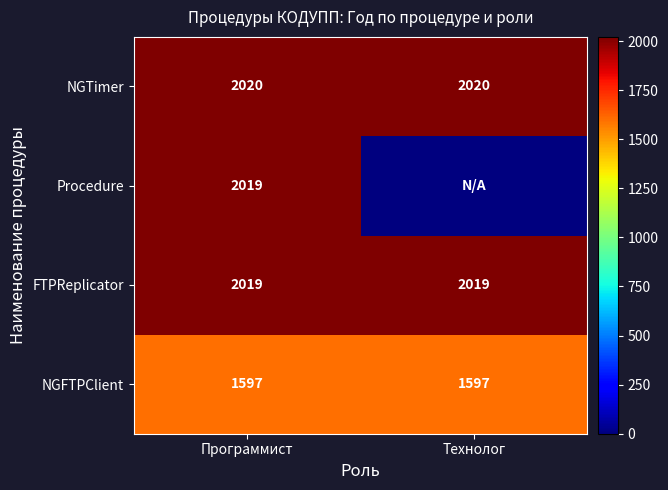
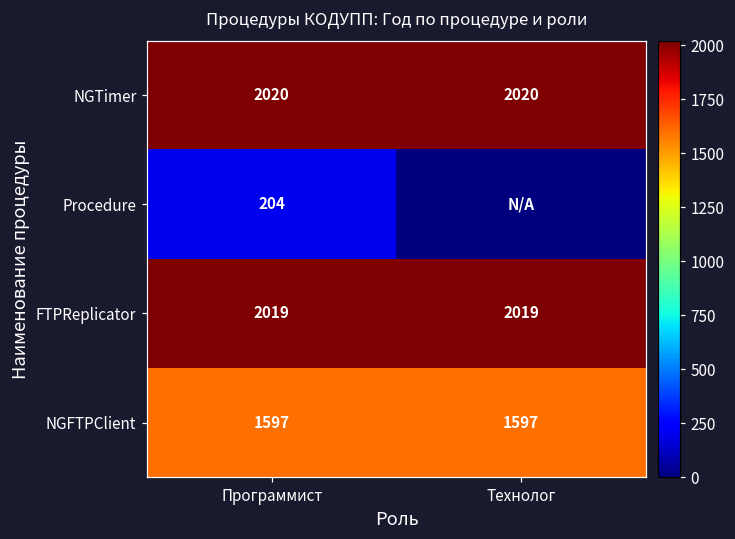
  {
    "NGTimer": {
      "Программист": 2020,
      "Технолог": 2020
    },
    "Procedure": {
-     "Программист": 2019
+     "Программист": 204
    },
    "FTPReplicator": {
      "Программист": 2019,
      "Технолог": 2019
    },
    "NGFTPClient": {
      "Программист": 1597,
      "Технолог": 1597
    }
  }
